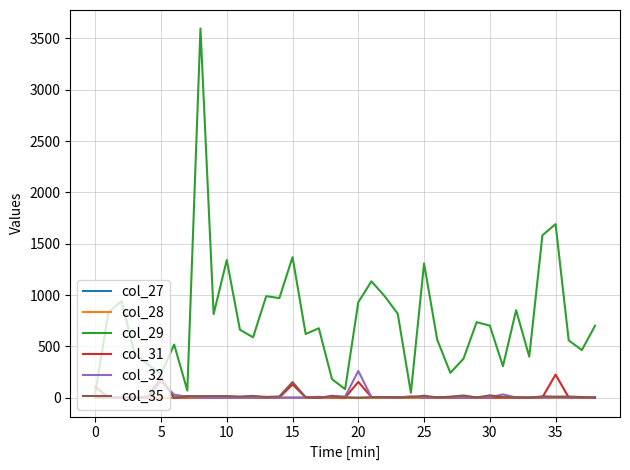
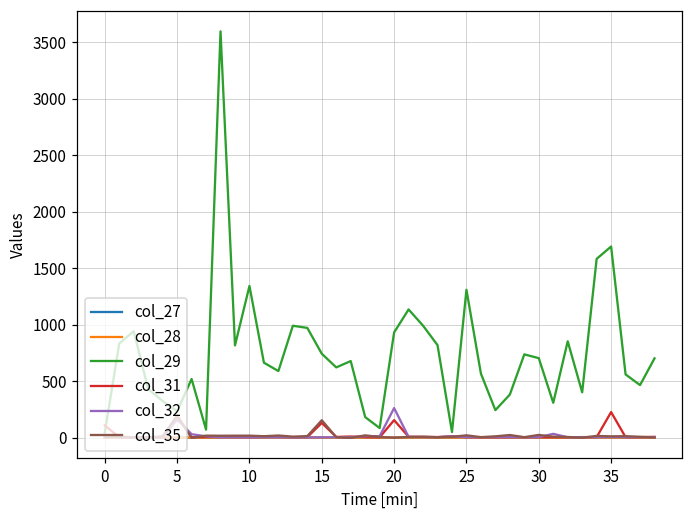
  {
    "col_29": {
      "10": 1340,
-     "15": 1370,
+     "15": 740,
      "20": 930,
      "25": 1310,
      "30": 700,
      "35": 1690
    },
    "col_31": {
      "20": 150,
      "35": 230
    },
    "col_32": {
      "20": 260
    }
  }
